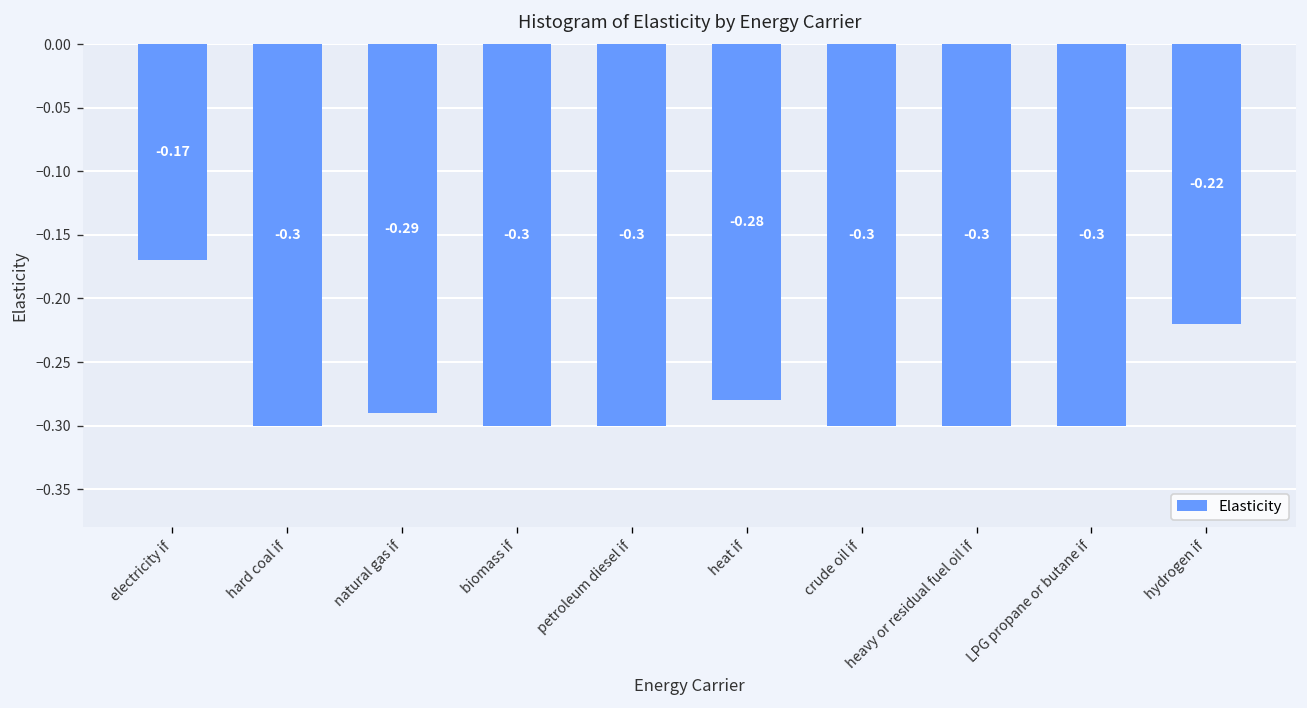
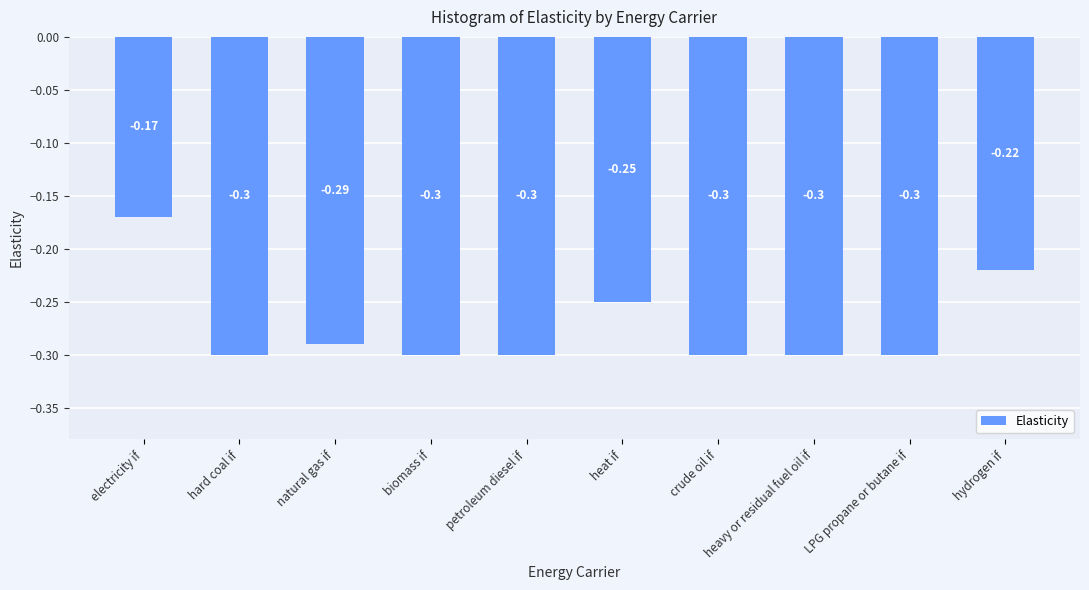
  {
    "electricity if": -0.17,
    "hard coal if": -0.3,
    "natural gas if": -0.29,
    "biomass if": -0.3,
    "petroleum diesel if": -0.3,
-   "heat if": -0.28,
+   "heat if": -0.25,
    "crude oil if": -0.3,
    "heavy or residual fuel oil if": -0.3,
    "LPG propane or butane if": -0.3,
    "hydrogen if": -0.22
  }
